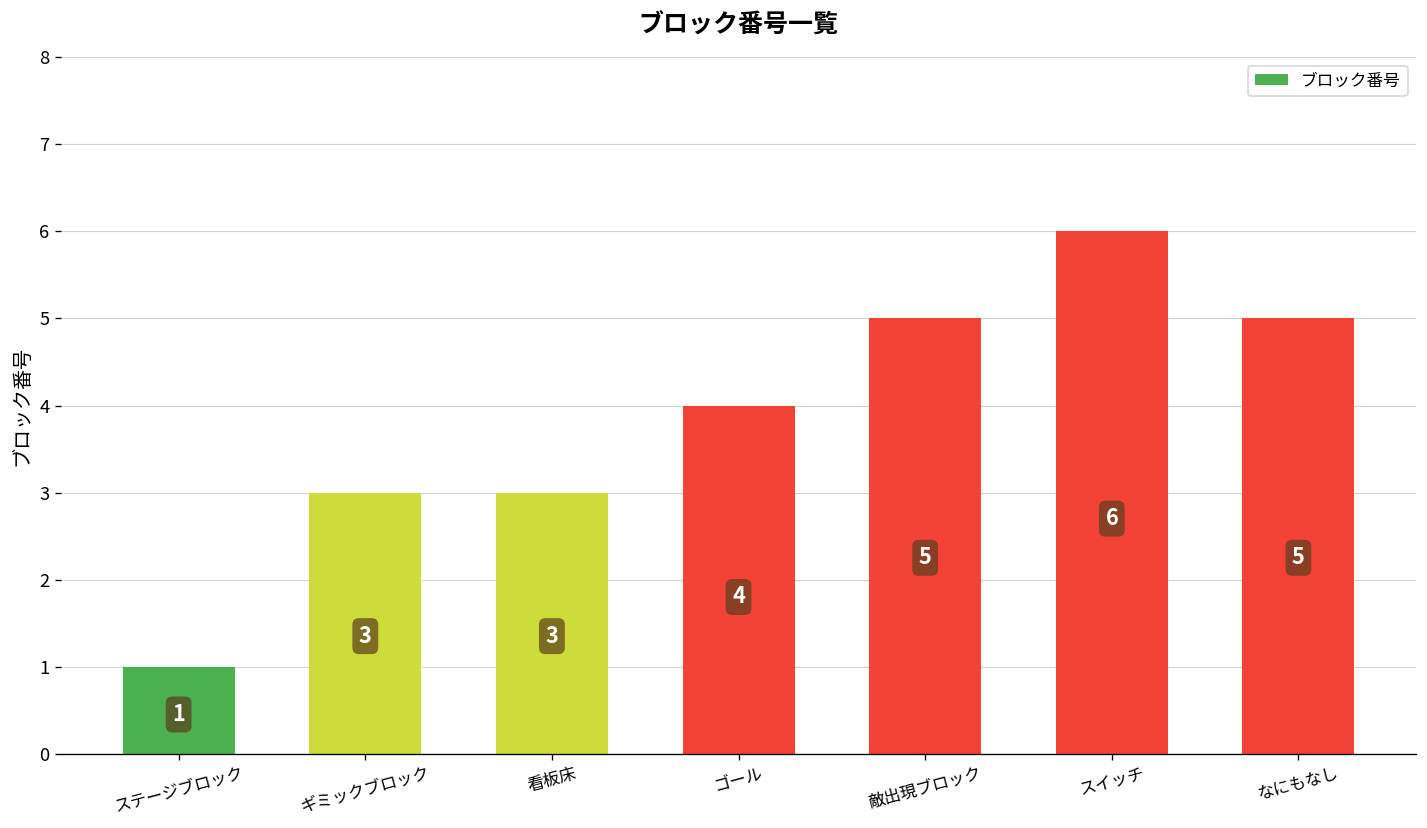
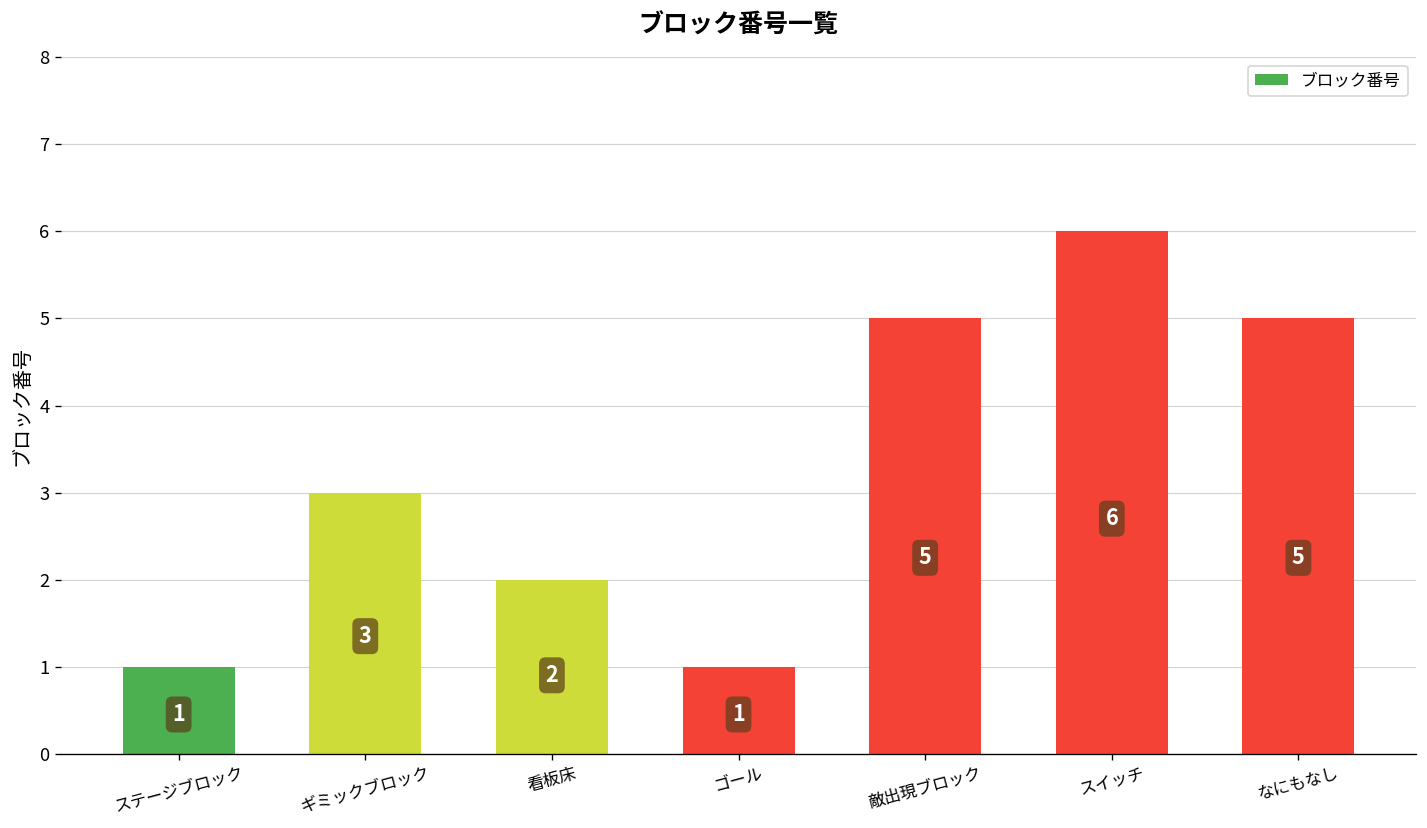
  {
-   "看板床": 3,
-   "ゴール": 4
+   "看板床": 2,
+   "ゴール": 1
  }
